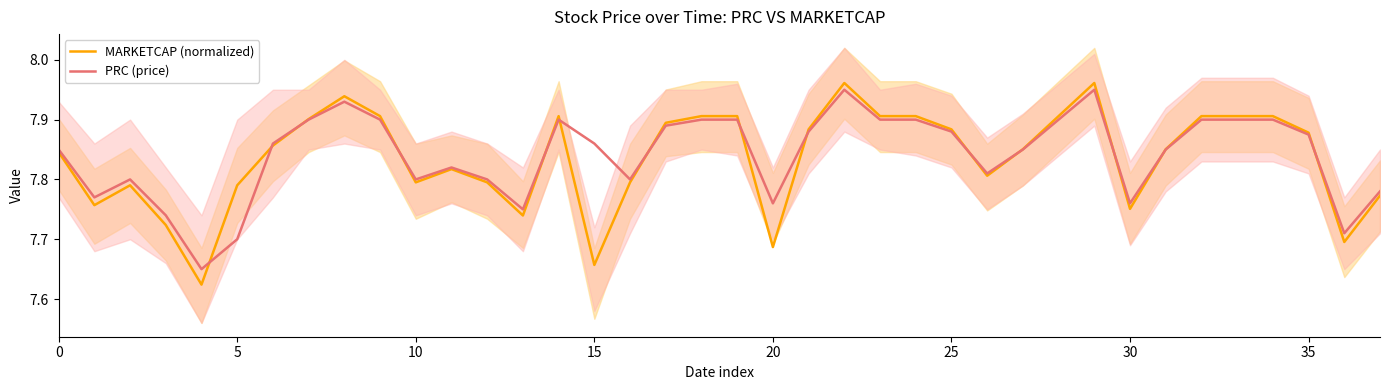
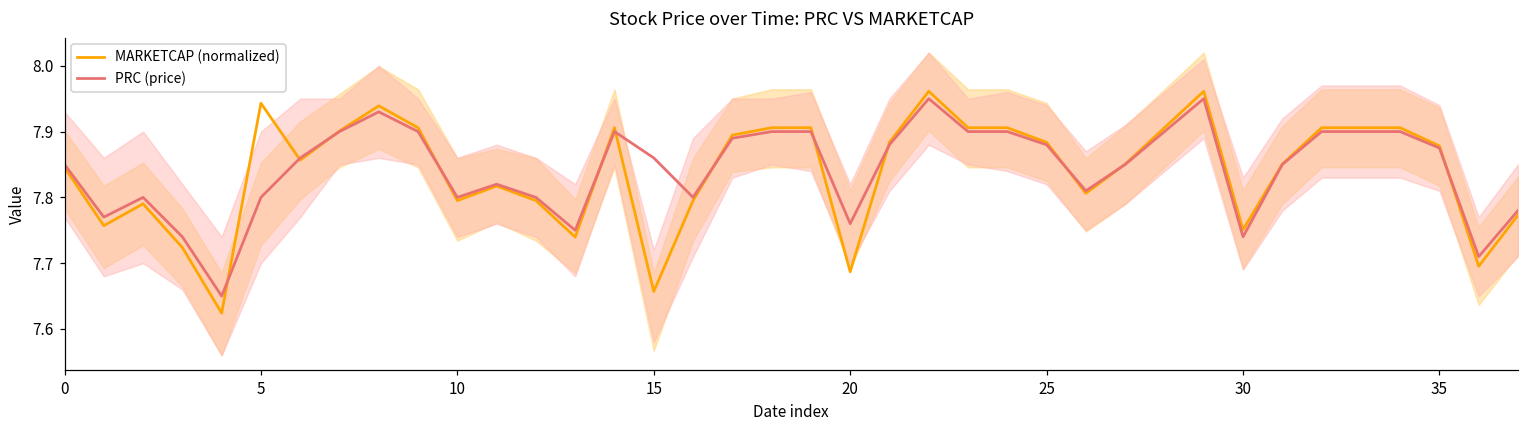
  {
    "MARKETCAP (normalized)": {
      "0": 7.85,
-     "5": 7.79,
+     "5": 7.94,
      "10": 7.80,
      "15": 7.66,
      "20": 7.69,
      "30": 7.75
    },
    "PRC (price)": {
      "0": 7.85,
-     "5": 7.7,
+     "5": 7.8,
      "10": 7.80,
      "15": 7.86,
      "20": 7.76,
-     "30": 7.76
+     "30": 7.74
    }
  }
